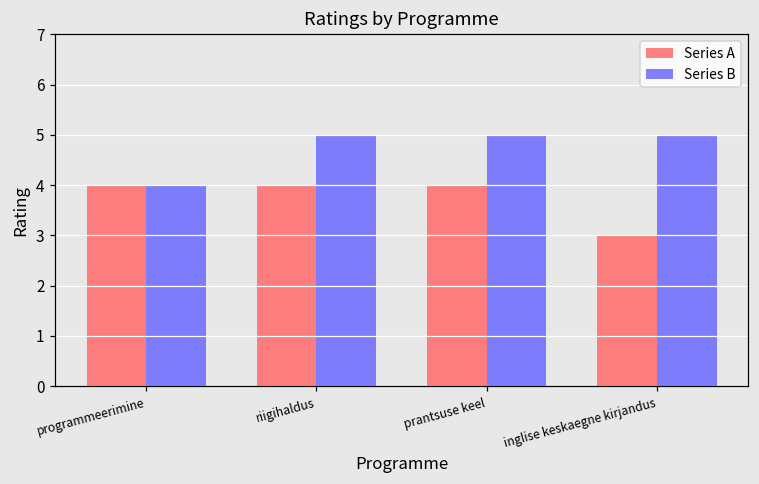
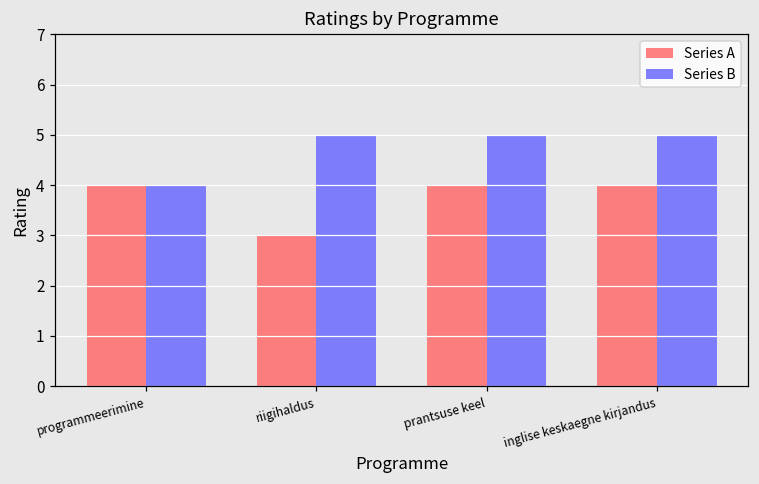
  {
    "Series A": {
      "programmeerimine": 4,
-     "riigihaldus": 4,
+     "riigihaldus": 3,
      "prantsuse keel": 4,
-     "inglise keskaegne kirjandus": 3
+     "inglise keskaegne kirjandus": 4
    },
    "Series B": {
      "programmeerimine": 4,
      "riigihaldus": 5,
      "prantsuse keel": 5,
      "inglise keskaegne kirjandus": 5
    }
  }
